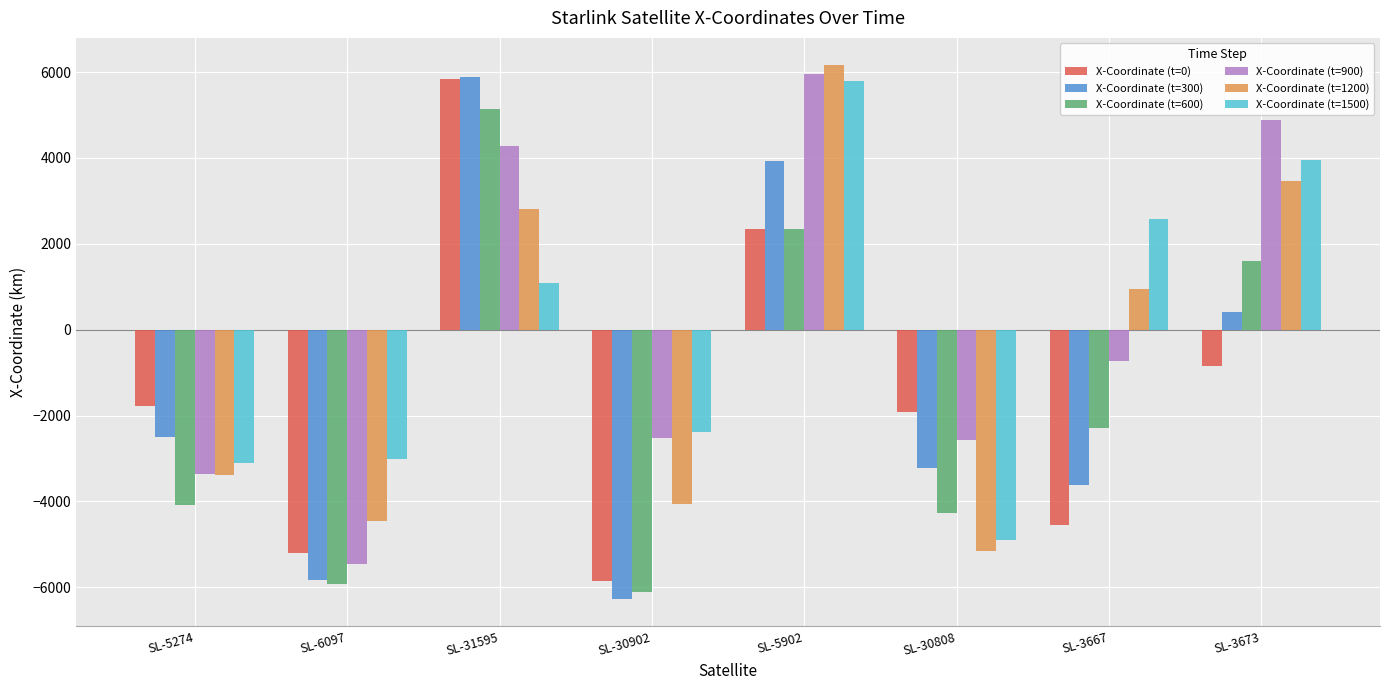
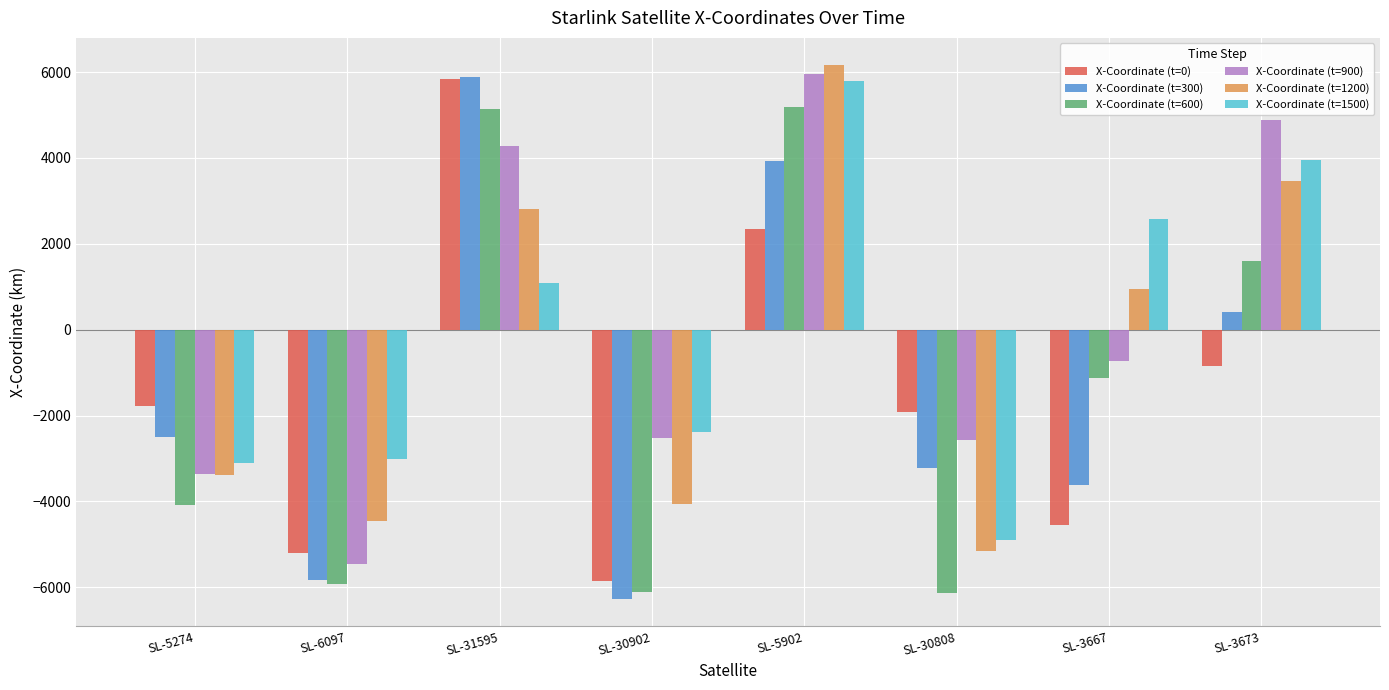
  {
    "X-Coordinate (t=600)": {
      "SL-5274": -4100,
      "SL-6097": -5900,
      "SL-31595": 5100,
      "SL-30902": -6100,
-     "SL-5902": 2300,
-     "SL-30808": -4300,
-     "SL-3667": -2300,
+     "SL-5902": 5200,
+     "SL-30808": -6100,
+     "SL-3667": -1100,
      "SL-3673": 1600
    },
    "X-Coordinate (t=900)": {
      "SL-5274": -3400,
      "SL-6097": -5500,
      "SL-31595": 4300,
      "SL-30902": -2500,
      "SL-5902": 6000,
      "SL-30808": -2600,
      "SL-3667": -700,
      "SL-3673": 4900
    }
  }
